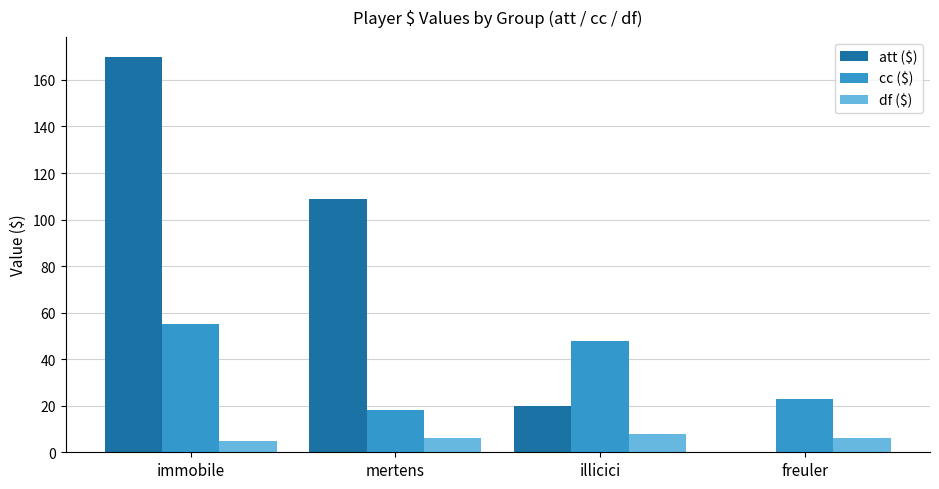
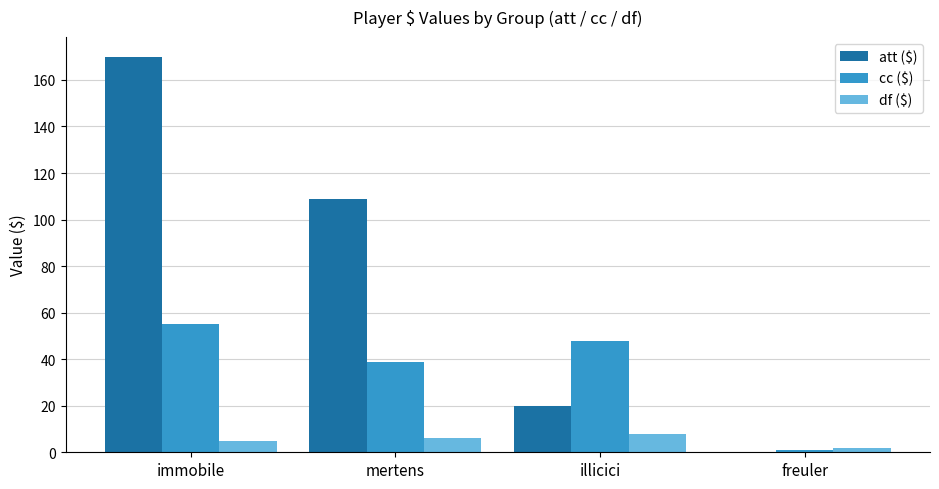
  {
    "att ($)": {
      "immobile": 170,
      "mertens": 109,
      "illicici": 20,
      "freuler": 0
    },
    "cc ($)": {
      "immobile": 55,
-     "mertens": 18,
+     "mertens": 39,
      "illicici": 48,
-     "freuler": 23
+     "freuler": 1
    },
    "df ($)": {
      "immobile": 5,
      "mertens": 6,
      "illicici": 8,
-     "freuler": 6
+     "freuler": 2
    }
  }
